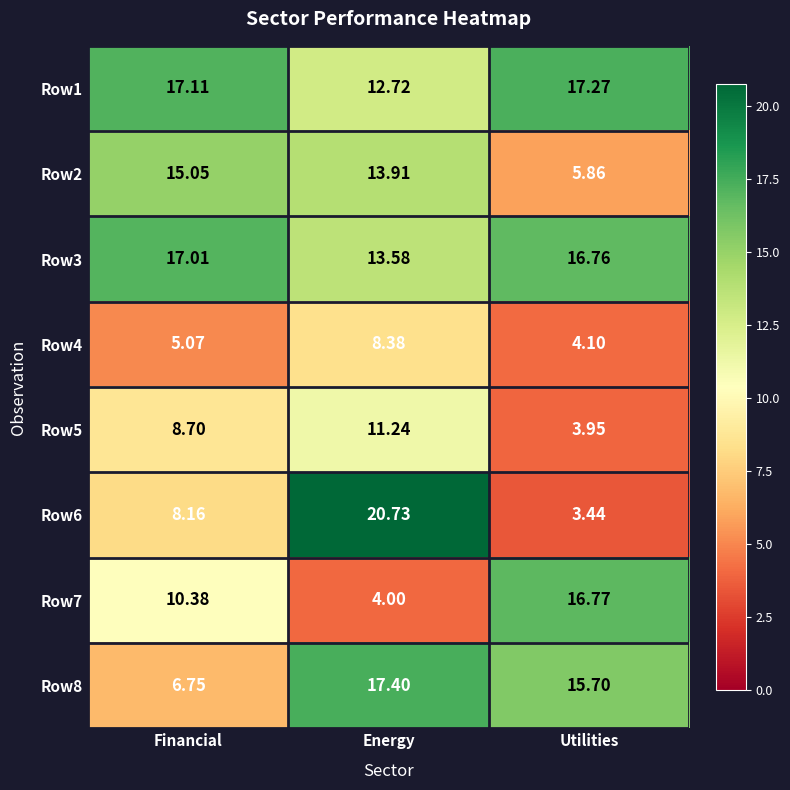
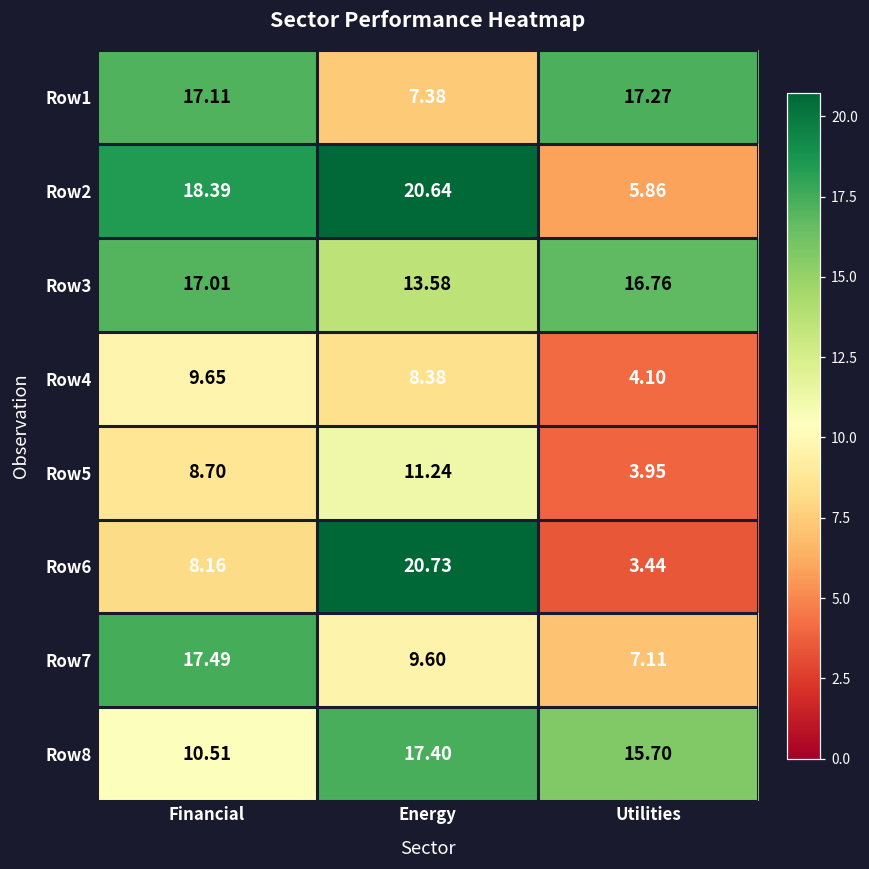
  {
    "Row1": {
      "Financial": 17.11,
-     "Energy": 12.72,
+     "Energy": 7.38,
      "Utilities": 17.27
    },
    "Row2": {
-     "Financial": 15.05,
-     "Energy": 13.91,
+     "Financial": 18.39,
+     "Energy": 20.64,
      "Utilities": 5.86
    },
    "Row3": {
      "Financial": 17.01,
      "Energy": 13.58,
      "Utilities": 16.76
    },
    "Row4": {
-     "Financial": 5.07,
+     "Financial": 9.65,
      "Energy": 8.38,
      "Utilities": 4.10
    },
    "Row5": {
      "Financial": 8.70,
      "Energy": 11.24,
      "Utilities": 3.95
    },
    "Row6": {
      "Financial": 8.16,
      "Energy": 20.73,
      "Utilities": 3.44
    },
    "Row7": {
-     "Financial": 10.38,
-     "Energy": 4.00,
-     "Utilities": 16.77
+     "Financial": 17.49,
+     "Energy": 9.60,
+     "Utilities": 7.11
    },
    "Row8": {
-     "Financial": 6.75,
+     "Financial": 10.51,
      "Energy": 17.40,
      "Utilities": 15.70
    }
  }
